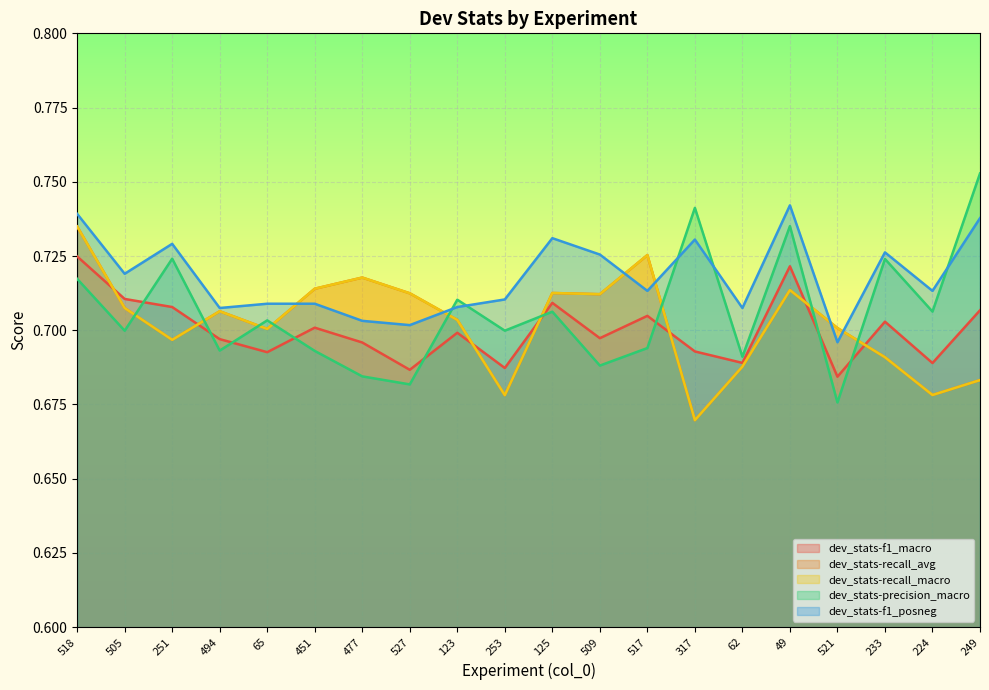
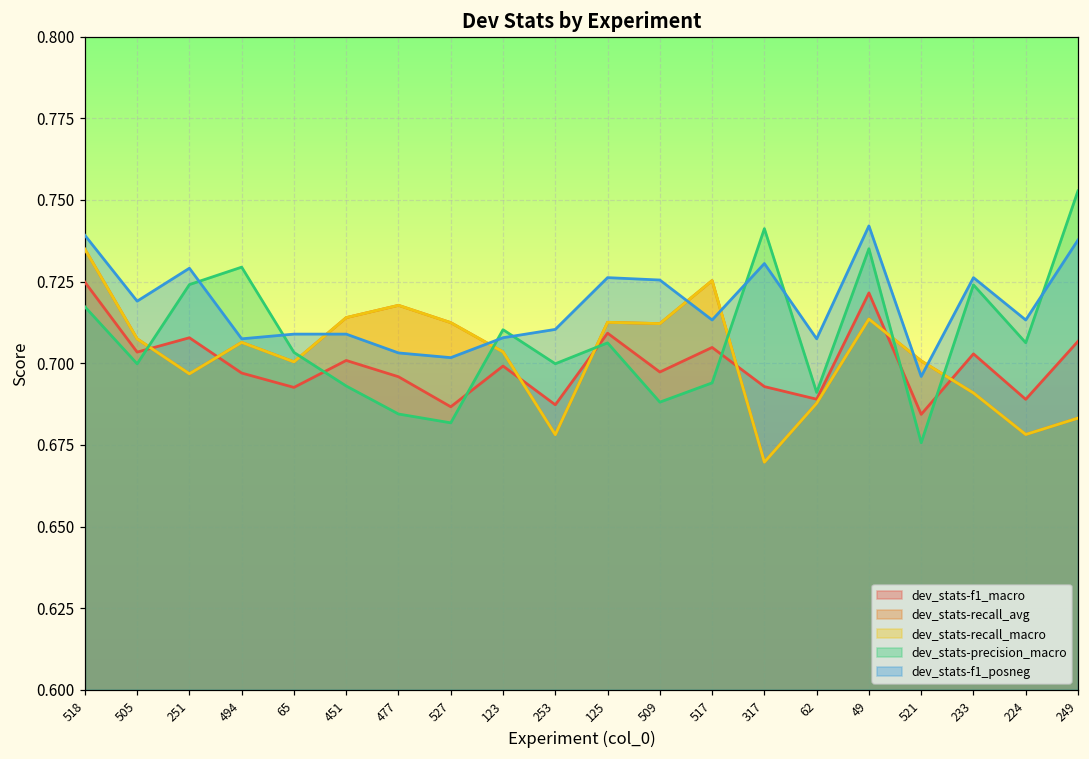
  {
    "dev_stats-f1_macro": {
      "518": 0.725,
-     "505": 0.711,
+     "505": 0.703,
      "251": 0.708,
      "494": 0.697,
      "65": 0.693,
      "451": 0.701,
      "477": 0.696,
      "527": 0.687,
      "123": 0.699,
      "253": 0.687,
      "125": 0.709,
      "509": 0.697,
      "517": 0.705,
      "317": 0.693,
      "62": 0.689,
      "49": 0.722,
      "521": 0.684,
      "233": 0.703,
      "224": 0.689,
      "249": 0.707
    },
    "dev_stats-recall_macro": {
      "518": 0.735,
      "505": 0.707,
      "251": 0.697,
      "494": 0.706,
      "65": 0.700,
      "451": 0.714,
      "477": 0.718,
      "527": 0.712,
      "123": 0.703,
      "253": 0.678,
      "125": 0.713,
      "509": 0.712,
      "517": 0.725,
      "317": 0.670,
      "62": 0.688,
      "49": 0.714,
      "521": 0.701,
      "233": 0.691,
      "224": 0.678,
      "249": 0.683
    },
    "dev_stats-precision_macro": {
      "518": 0.717,
      "505": 0.700,
      "251": 0.724,
-     "494": 0.693,
+     "494": 0.729,
      "65": 0.703,
      "451": 0.693,
      "477": 0.684,
      "527": 0.682,
      "123": 0.710,
      "253": 0.700,
      "125": 0.706,
      "509": 0.688,
      "517": 0.694,
      "317": 0.741,
      "62": 0.691,
      "49": 0.735,
      "521": 0.676,
      "233": 0.724,
      "224": 0.706,
      "249": 0.753
    },
    "dev_stats-f1_posneg": {
      "518": 0.739,
      "505": 0.719,
      "251": 0.729,
      "494": 0.707,
      "65": 0.709,
      "451": 0.709,
      "477": 0.703,
      "527": 0.702,
      "123": 0.708,
      "253": 0.710,
-     "125": 0.731,
+     "125": 0.726,
      "509": 0.725,
      "517": 0.713,
      "317": 0.731,
      "62": 0.707,
      "49": 0.742,
      "521": 0.696,
      "233": 0.726,
      "224": 0.713,
      "249": 0.738
    }
  }
